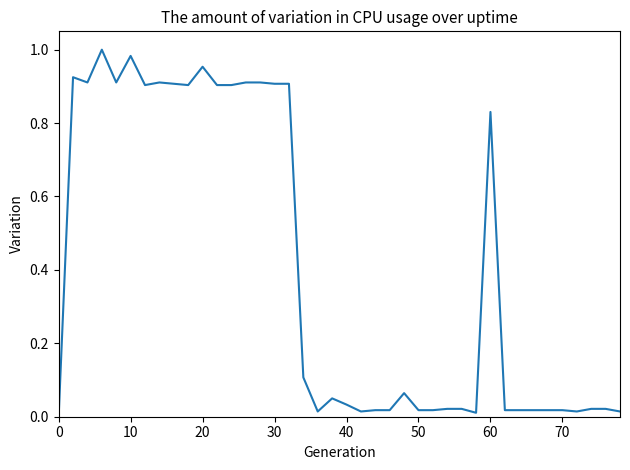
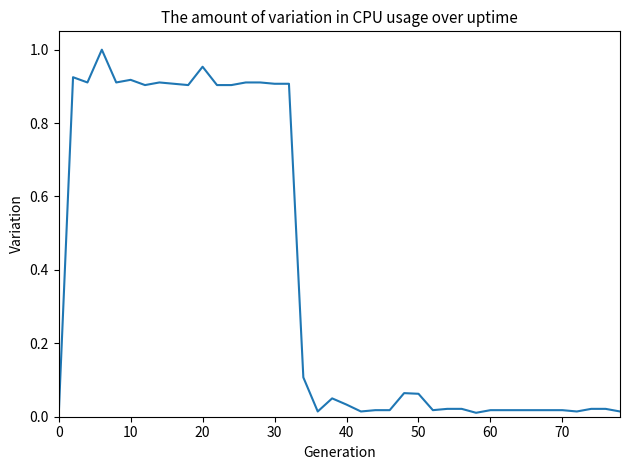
  {
    "0": 0.00,
-   "10": 0.98,
+   "10": 0.92,
    "20": 0.95,
    "30": 0.91,
    "40": 0.03,
-   "50": 0.02,
-   "60": 0.83,
+   "50": 0.06,
+   "60": 0.02,
    "70": 0.02
  }
